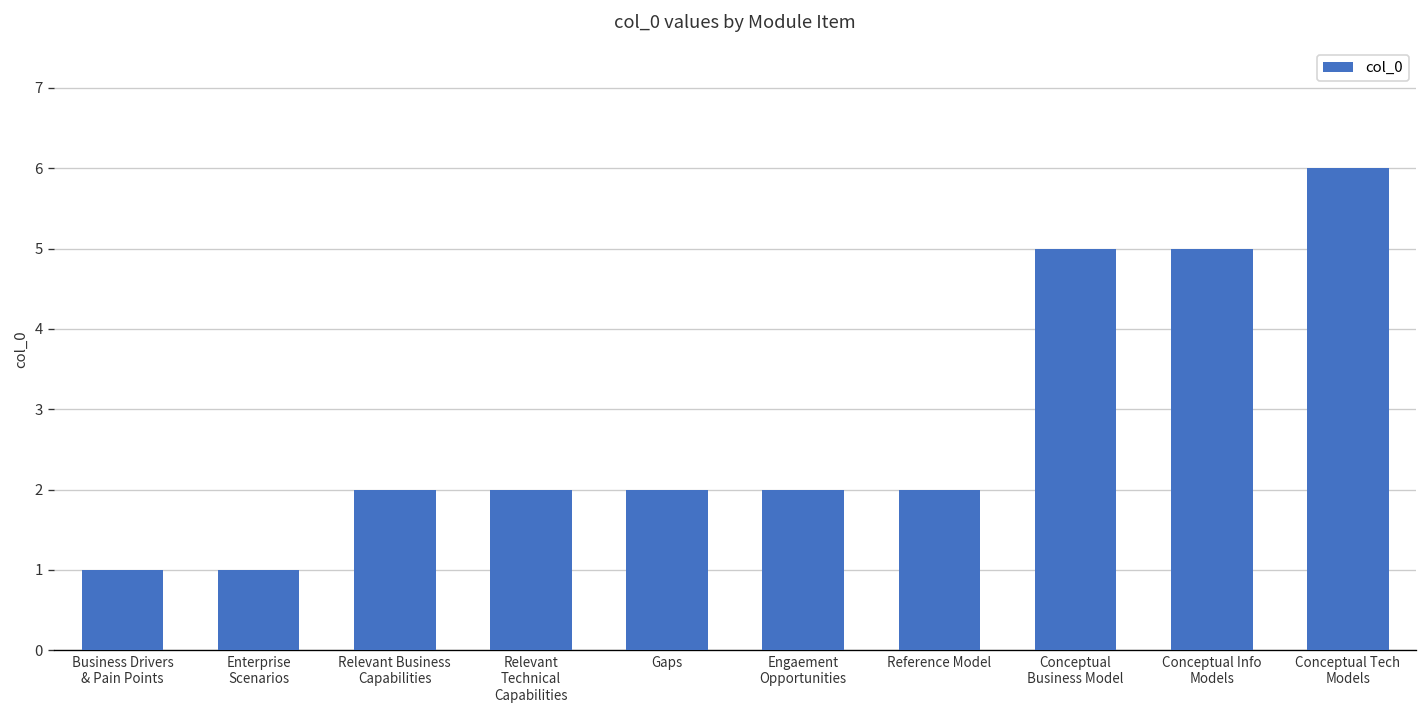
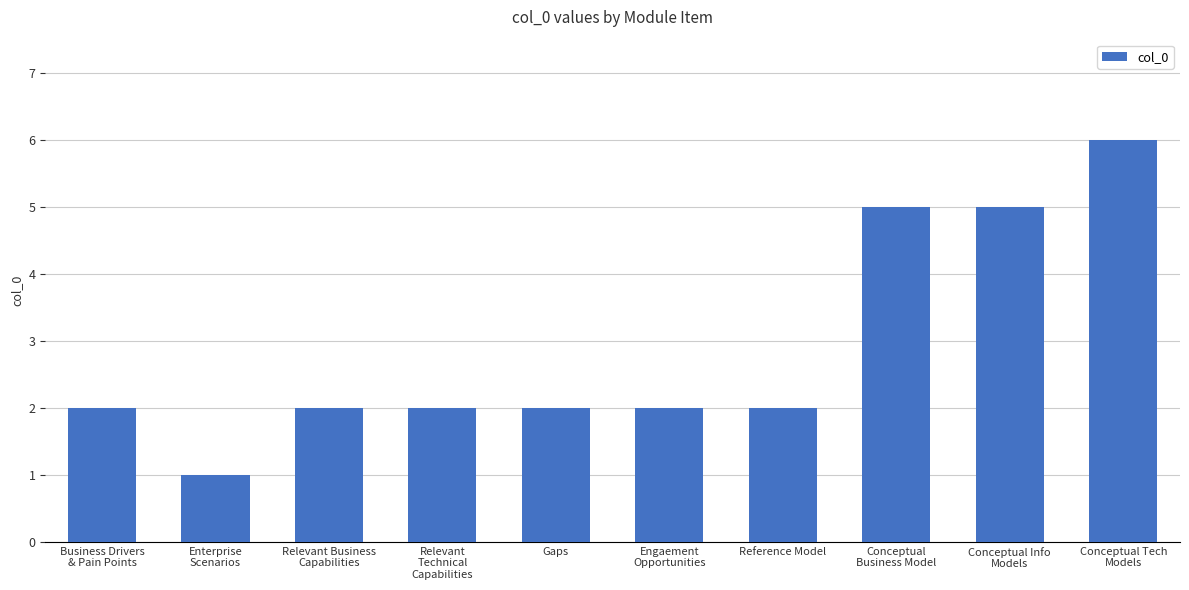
  {
-   "Business Drivers & Pain Points": 1,
+   "Business Drivers & Pain Points": 2,
    "Enterprise Scenarios": 1,
    "Relevant Business Capabilities": 2,
    "Relevant Technical Capabilities": 2,
    "Gaps": 2,
    "Engaement Opportunities": 2,
    "Reference Model": 2,
    "Conceptual Business Model": 5,
    "Conceptual Info Models": 5,
    "Conceptual Tech Models": 6
  }
